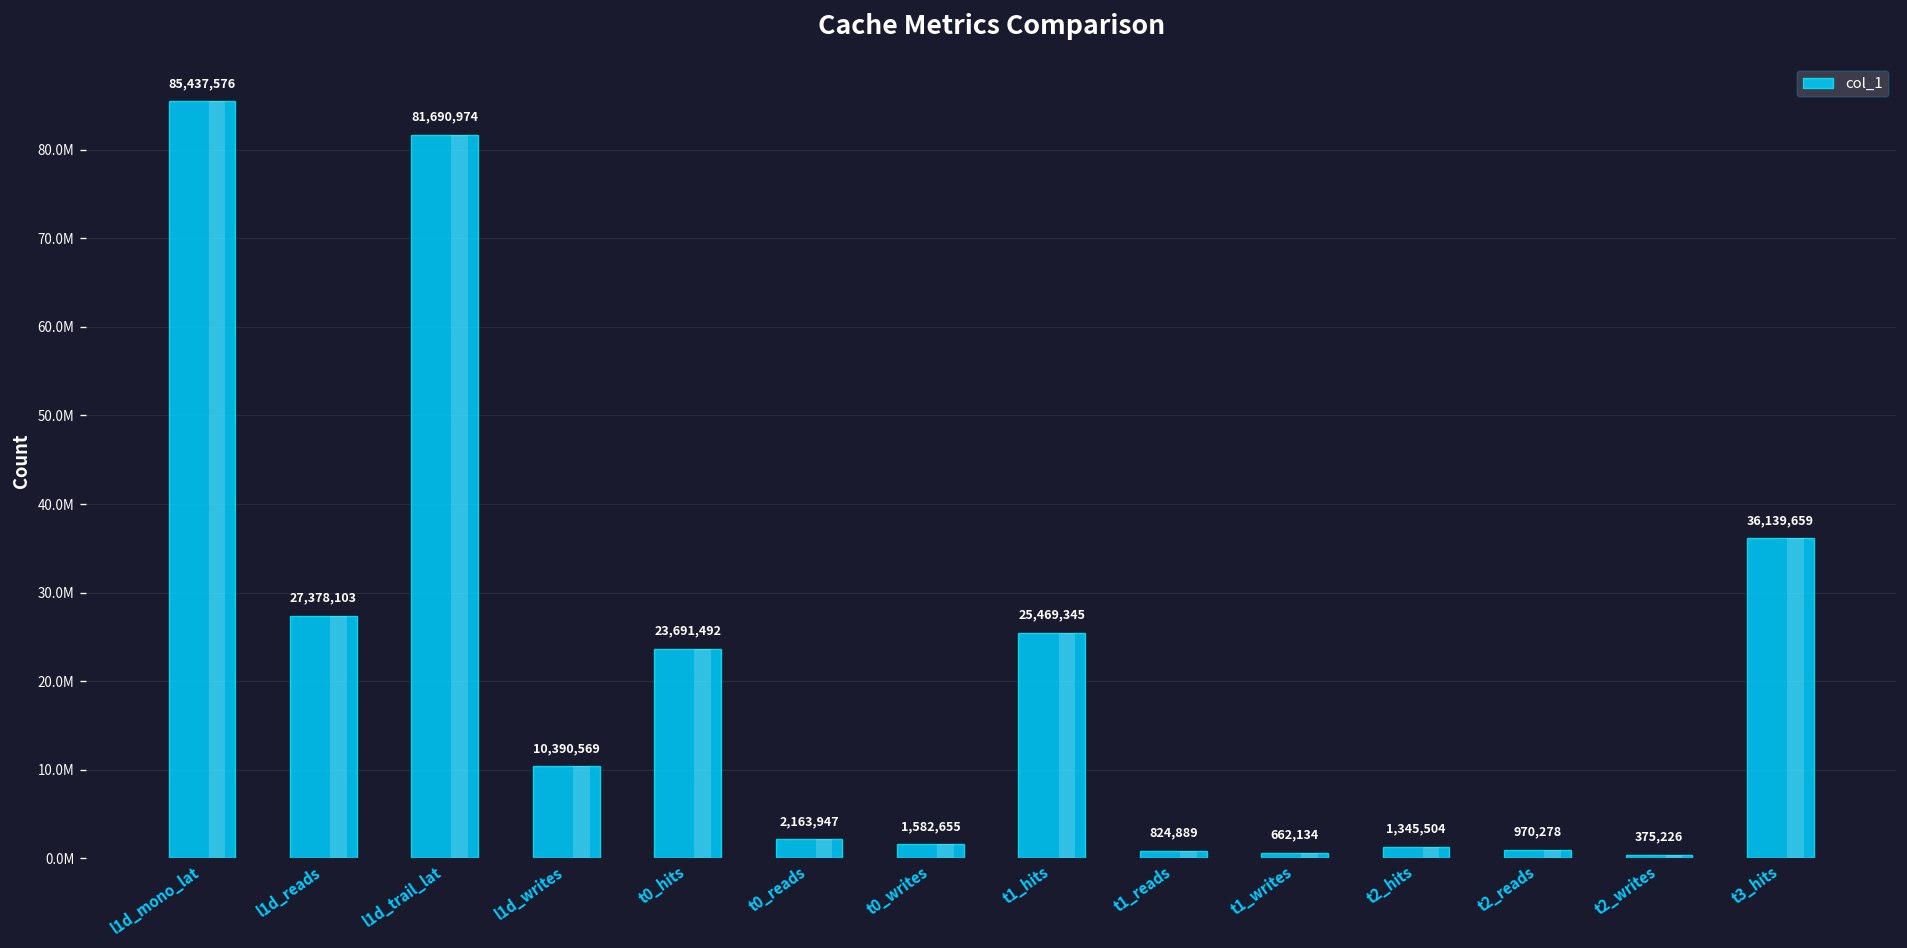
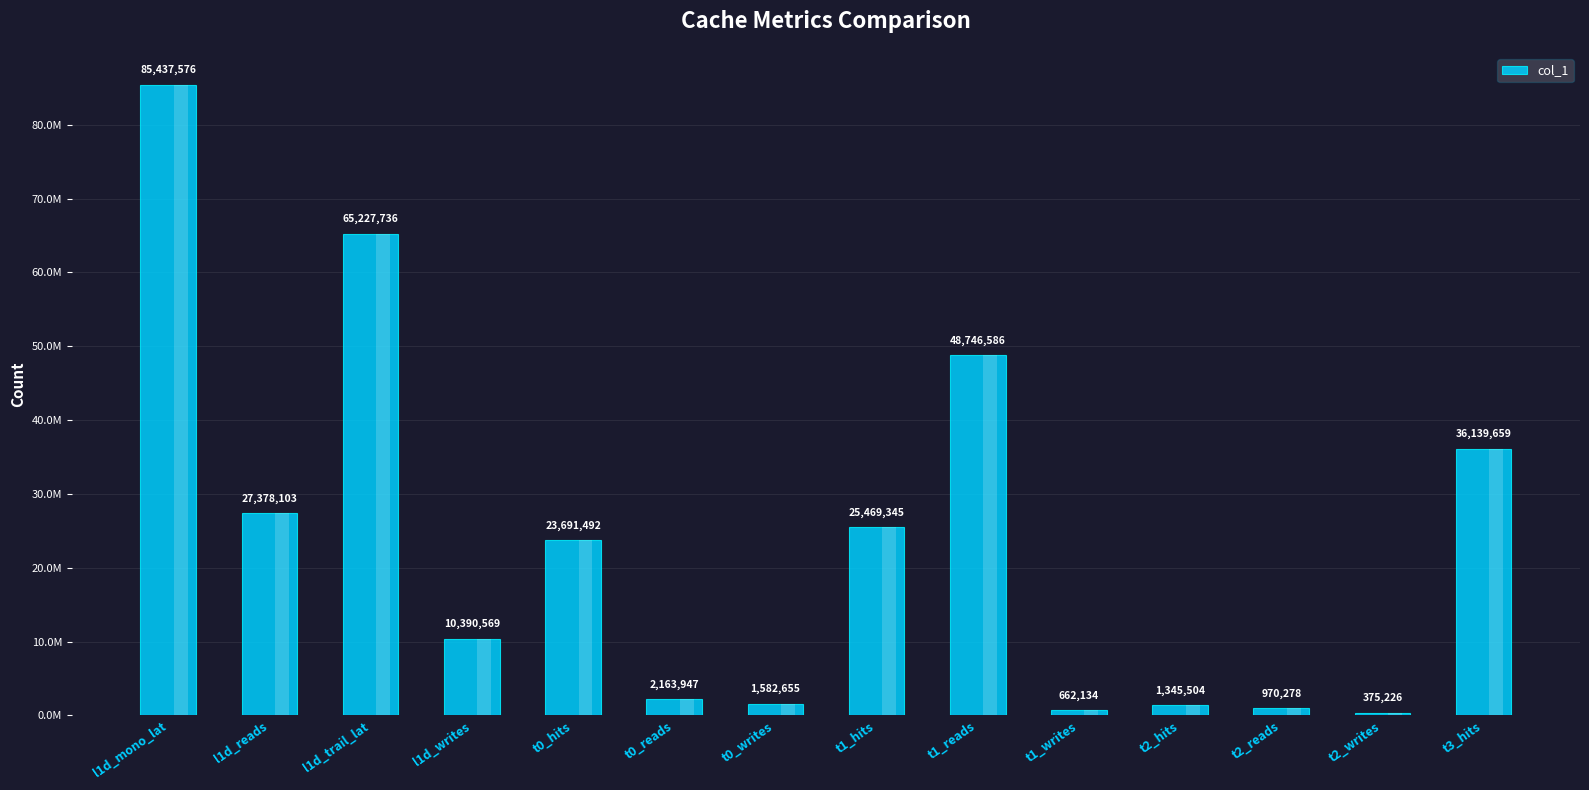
  {
    "l1d_mono_lat": "85,437,576",
    "l1d_reads": "27,378,103",
-   "l1d_trail_lat": "81,690,974",
+   "l1d_trail_lat": "65,227,736",
    "l1d_writes": "10,390,569",
    "t0_hits": "23,691,492",
    "t0_reads": "2,163,947",
    "t0_writes": "1,582,655",
    "t1_hits": "25,469,345",
-   "t1_reads": "824,889",
+   "t1_reads": "48,746,586",
    "t1_writes": "662,134",
    "t2_hits": "1,345,504",
    "t2_reads": "970,278",
    "t2_writes": "375,226",
    "t3_hits": "36,139,659"
  }
